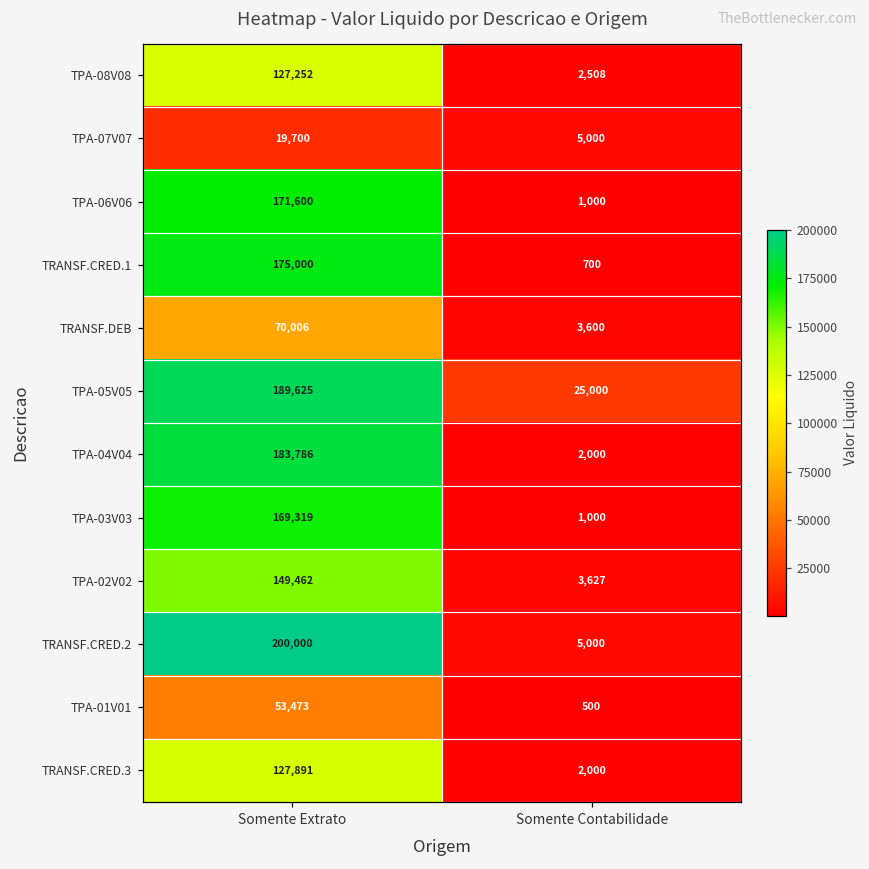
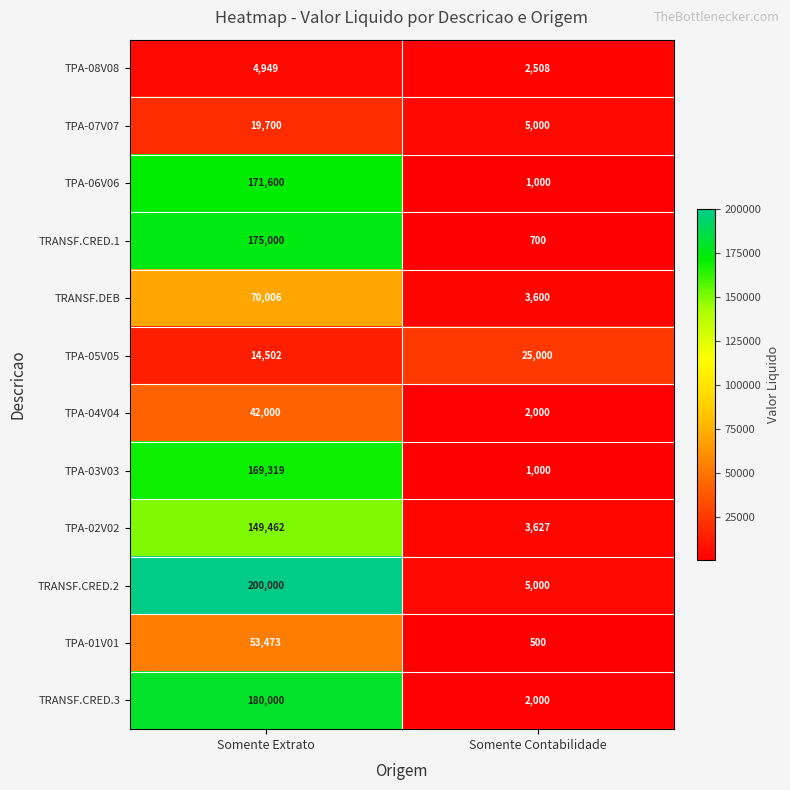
  {
    "TPA-08V08": {
-     "Somente Extrato": "127,252",
+     "Somente Extrato": "4,949",
      "Somente Contabilidade": "2,508"
    },
    "TPA-07V07": {
      "Somente Extrato": "19,700",
      "Somente Contabilidade": "5,000"
    },
    "TPA-06V06": {
      "Somente Extrato": "171,600",
      "Somente Contabilidade": "1,000"
    },
    "TRANSF.CRED.1": {
      "Somente Extrato": "175,000",
      "Somente Contabilidade": "700"
    },
    "TRANSF.DEB": {
      "Somente Extrato": "70,006",
      "Somente Contabilidade": "3,600"
    },
    "TPA-05V05": {
-     "Somente Extrato": "189,625",
+     "Somente Extrato": "14,502",
      "Somente Contabilidade": "25,000"
    },
    "TPA-04V04": {
-     "Somente Extrato": "183,786",
+     "Somente Extrato": "42,000",
      "Somente Contabilidade": "2,000"
    },
    "TPA-03V03": {
      "Somente Extrato": "169,319",
      "Somente Contabilidade": "1,000"
    },
    "TPA-02V02": {
      "Somente Extrato": "149,462",
      "Somente Contabilidade": "3,627"
    },
    "TRANSF.CRED.2": {
      "Somente Extrato": "200,000",
      "Somente Contabilidade": "5,000"
    },
    "TPA-01V01": {
      "Somente Extrato": "53,473",
      "Somente Contabilidade": "500"
    },
    "TRANSF.CRED.3": {
-     "Somente Extrato": "127,891",
+     "Somente Extrato": "180,000",
      "Somente Contabilidade": "2,000"
    }
  }
